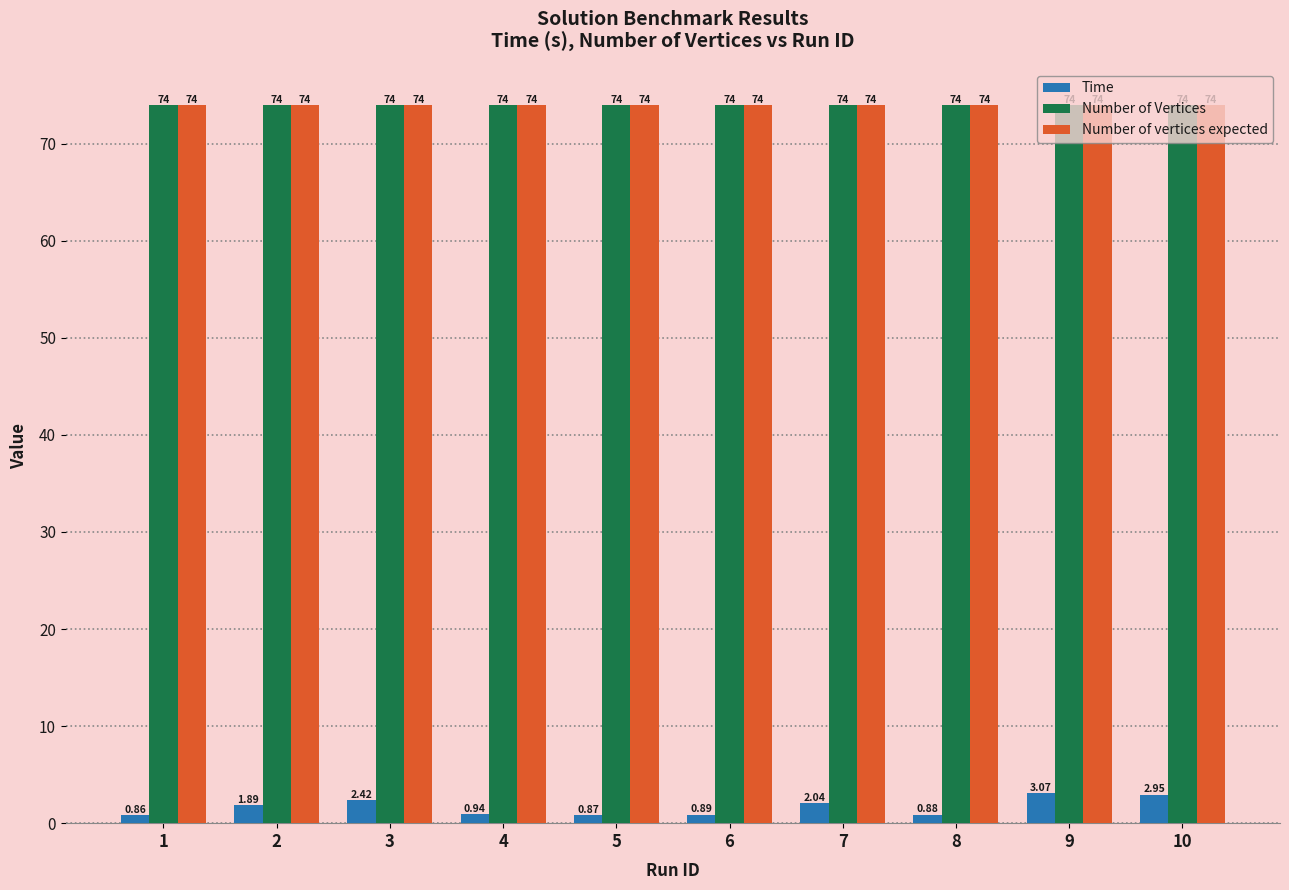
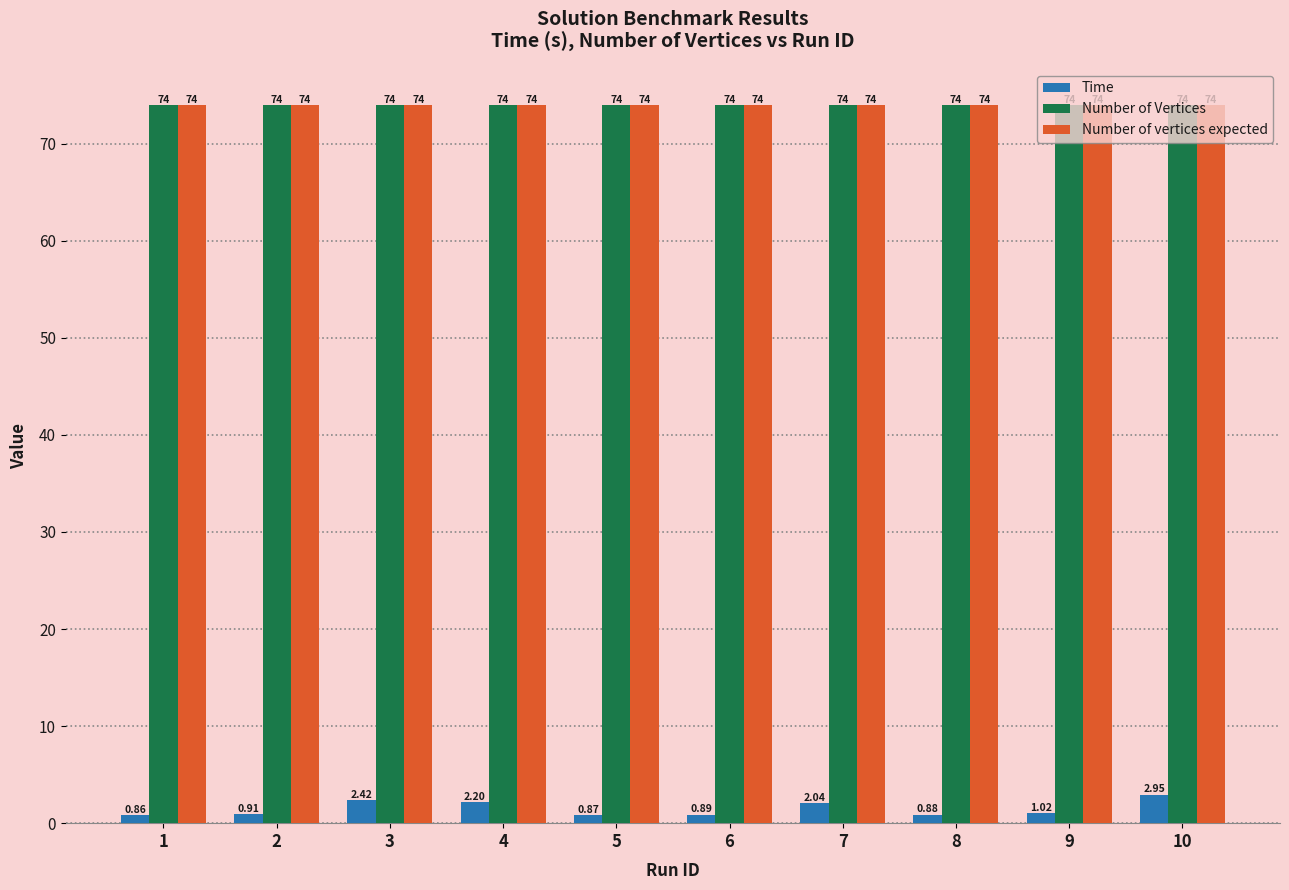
  {
    "Time": {
      "1": 0.86,
-     "2": 1.89,
+     "2": 0.91,
      "3": 2.42,
-     "4": 0.94,
+     "4": 2.20,
      "5": 0.87,
      "6": 0.89,
      "7": 2.04,
      "8": 0.88,
-     "9": 3.07,
+     "9": 1.02,
      "10": 2.95
    },
    "Number of Vertices": {
      "1": 74,
      "2": 74,
      "3": 74,
      "4": 74,
      "5": 74,
      "6": 74,
      "7": 74,
      "8": 74
    },
    "Number of vertices expected": {
      "1": 74,
      "2": 74,
      "3": 74,
      "4": 74,
      "5": 74,
      "6": 74,
      "7": 74,
      "8": 74
    }
  }
